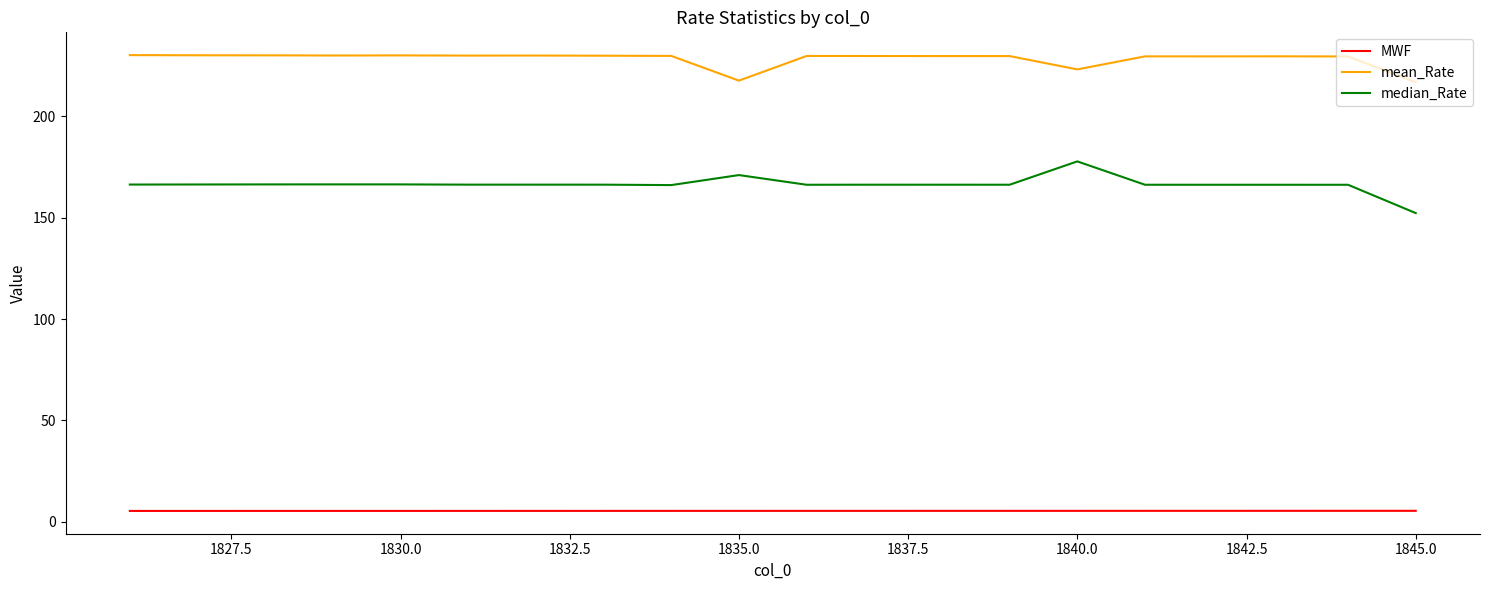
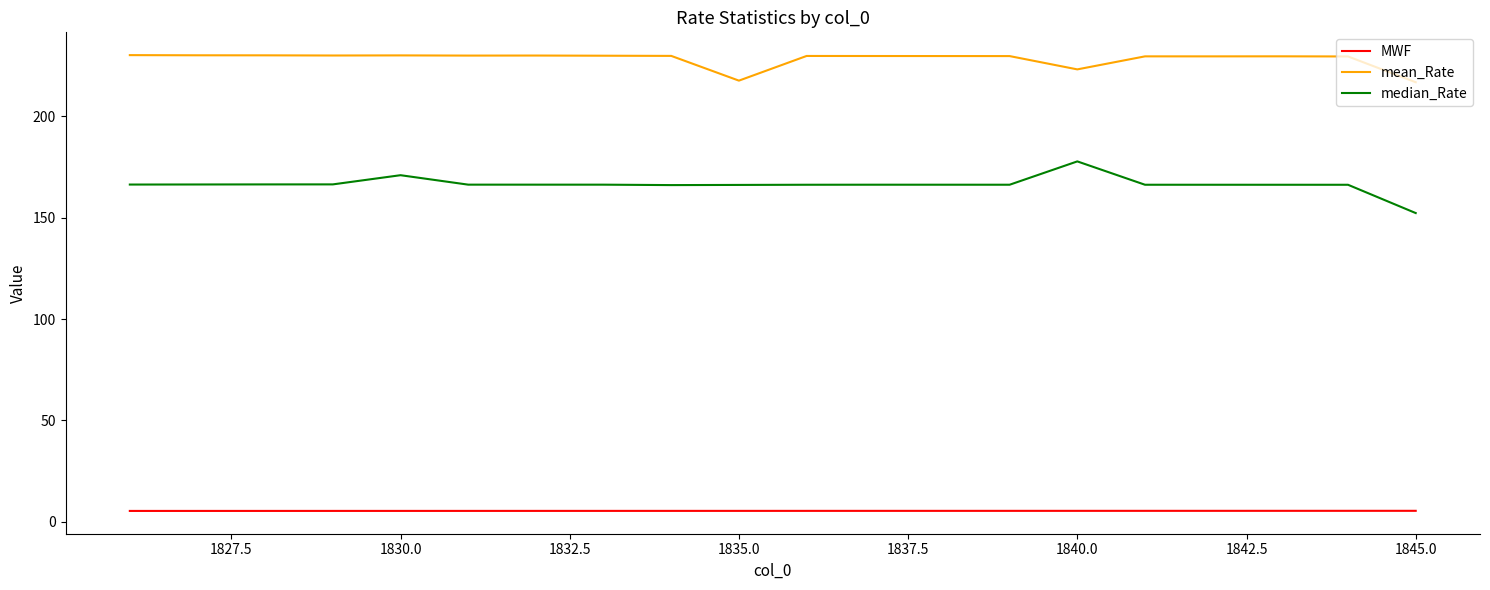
  {
    "MWF": {
      "1830.0": 5,
      "1835.0": 5,
      "1840.0": 5,
      "1845.0": 5
    },
    "mean_Rate": {
      "1830.0": 230,
      "1835.0": 218,
      "1840.0": 223
    },
    "median_Rate": {
-     "1830.0": 166,
-     "1835.0": 171,
+     "1830.0": 171,
+     "1835.0": 166,
      "1840.0": 178,
      "1845.0": 152
    }
  }
